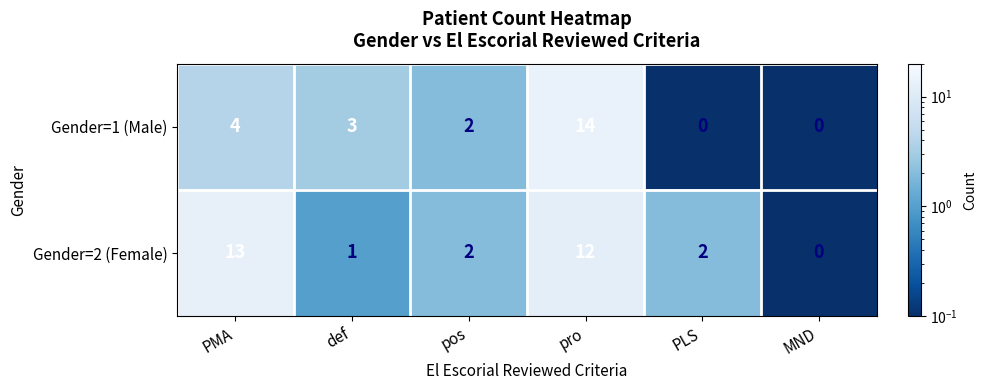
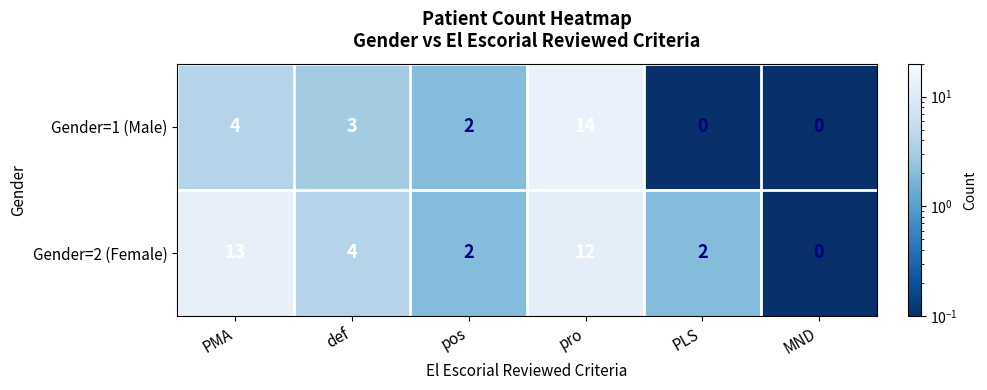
  {
    "Gender=1 (Male)": {
      "PMA": 4,
      "def": 3,
      "pos": 2,
      "PLS": 0,
      "MND": 0
    },
    "Gender=2 (Female)": {
-     "def": 1,
+     "def": 4,
      "pos": 2,
      "PLS": 2,
      "MND": 0
    }
  }
